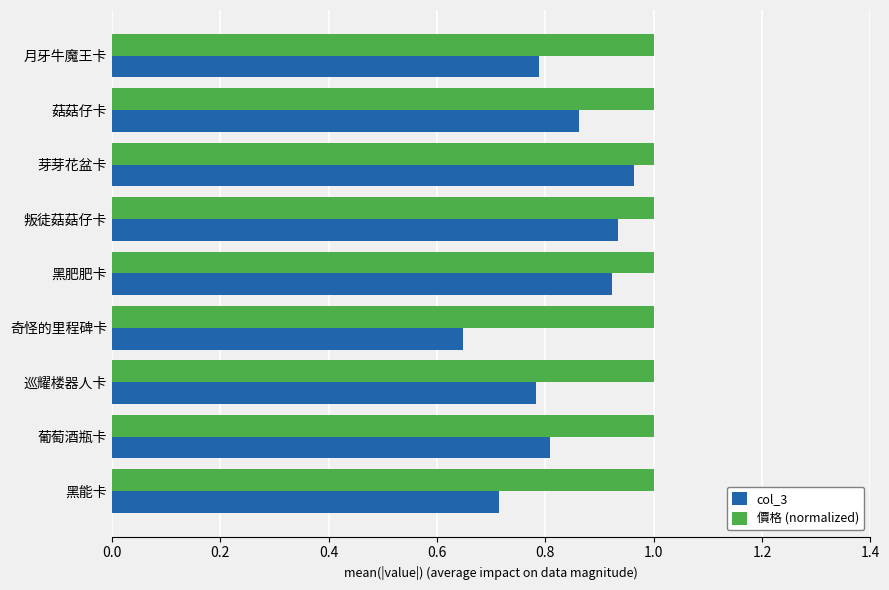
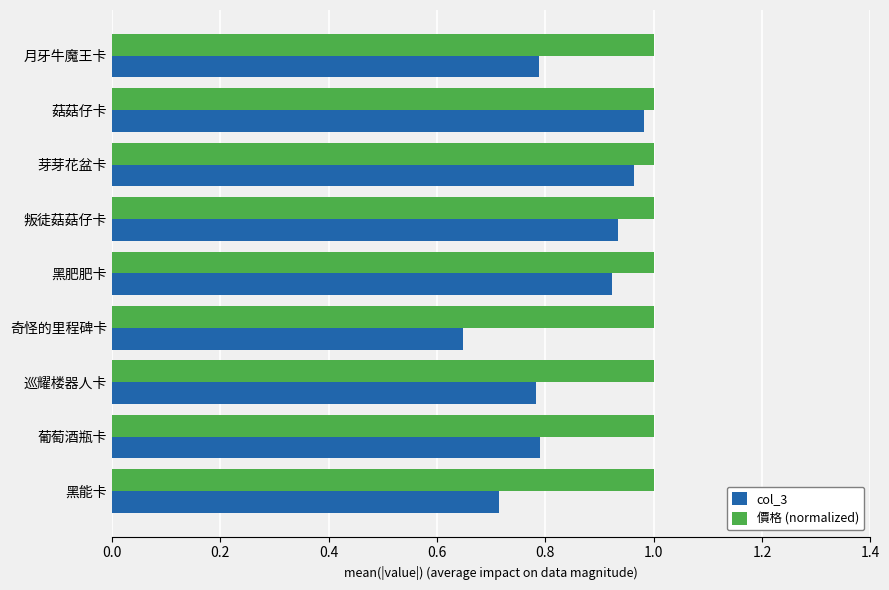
  {
    "col_3": {
      "月牙牛魔王卡": 0.79,
-     "菇菇仔卡": 0.86,
+     "菇菇仔卡": 0.98,
      "芽芽花盆卡": 0.96,
      "叛徒菇菇仔卡": 0.93,
      "黑肥肥卡": 0.92,
      "奇怪的里程碑卡": 0.65,
      "巡耀楼器人卡": 0.78,
-     "葡萄酒瓶卡": 0.81,
+     "葡萄酒瓶卡": 0.79,
      "黑能卡": 0.71
    },
    "價格 (normalized)": {
      "月牙牛魔王卡": 1.00,
      "菇菇仔卡": 1.00,
      "芽芽花盆卡": 1.00,
      "叛徒菇菇仔卡": 1.00,
      "黑肥肥卡": 1.00,
      "奇怪的里程碑卡": 1.00,
      "巡耀楼器人卡": 1.00,
      "葡萄酒瓶卡": 1.00,
      "黑能卡": 1.00
    }
  }
